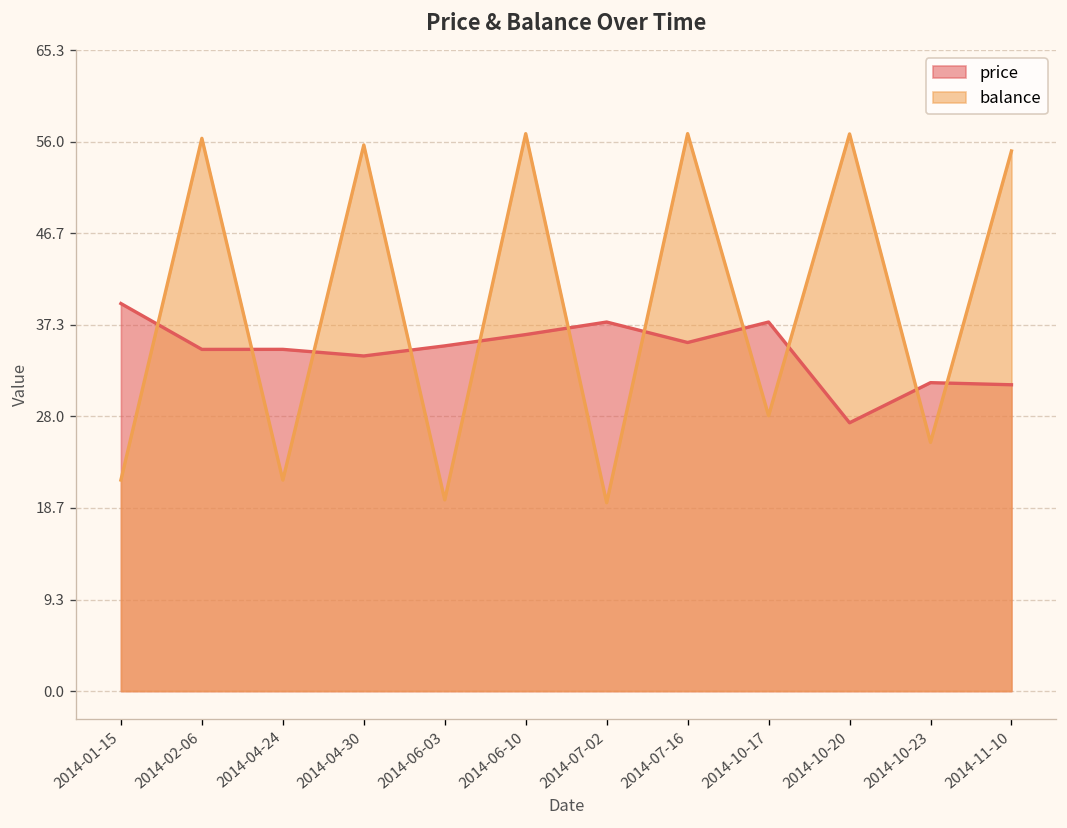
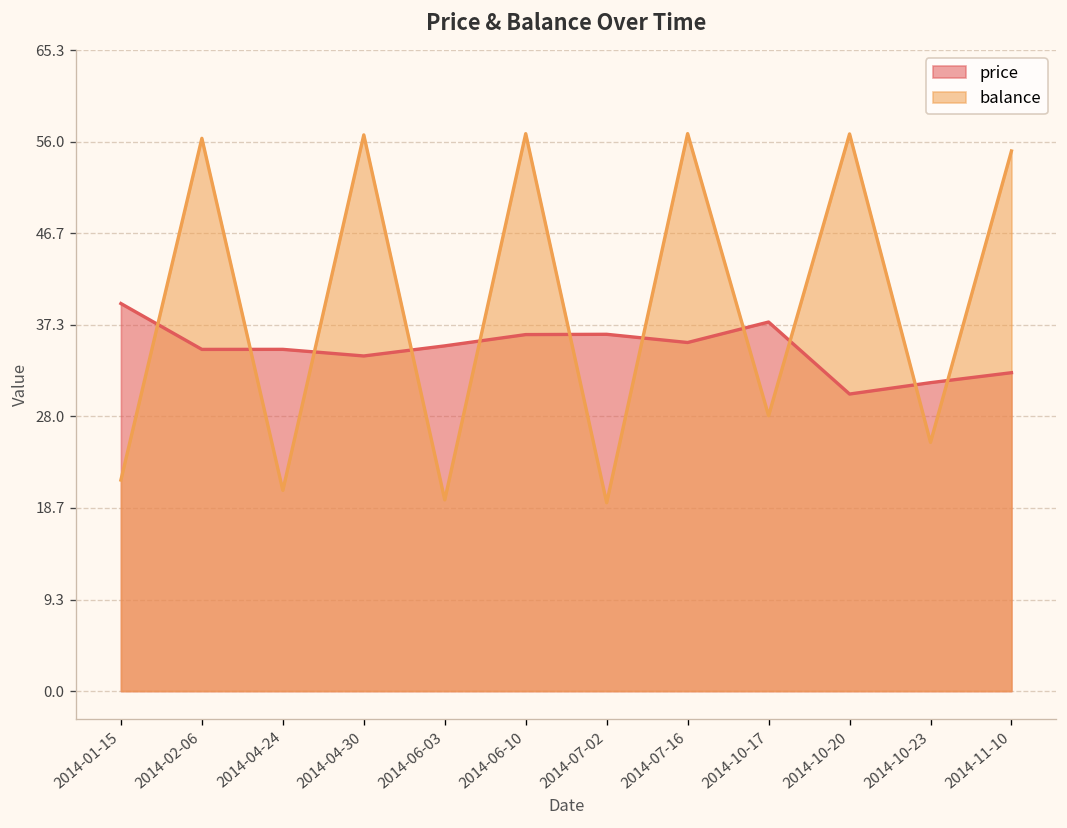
  {
    "price": {
      "2014-01-15": 40,
      "2014-02-06": 35,
      "2014-04-24": 35,
      "2014-04-30": 34,
      "2014-06-03": 35,
      "2014-06-10": 36,
-     "2014-07-02": 38,
+     "2014-07-02": 36,
      "2014-07-16": 36,
      "2014-10-17": 38,
-     "2014-10-20": 27,
+     "2014-10-20": 30,
      "2014-10-23": 31,
-     "2014-11-10": 31
+     "2014-11-10": 32
    },
    "balance": {
      "2014-01-15": 22,
      "2014-02-06": 56,
-     "2014-04-24": 22,
-     "2014-04-30": 56,
+     "2014-04-24": 20,
+     "2014-04-30": 57,
      "2014-06-03": 19,
      "2014-06-10": 57,
      "2014-07-02": 19,
      "2014-07-16": 57,
      "2014-10-17": 28,
      "2014-10-20": 57,
      "2014-10-23": 25,
      "2014-11-10": 55
    }
  }
